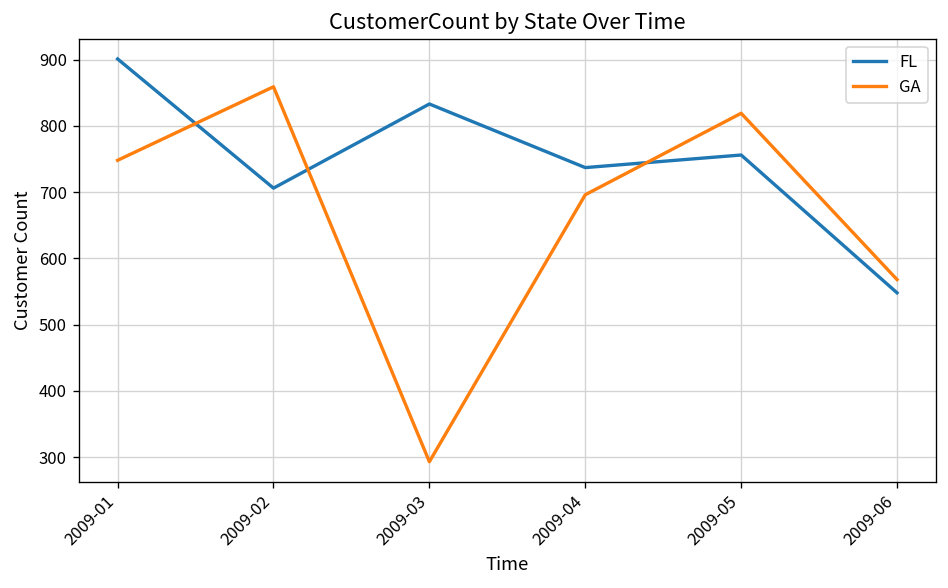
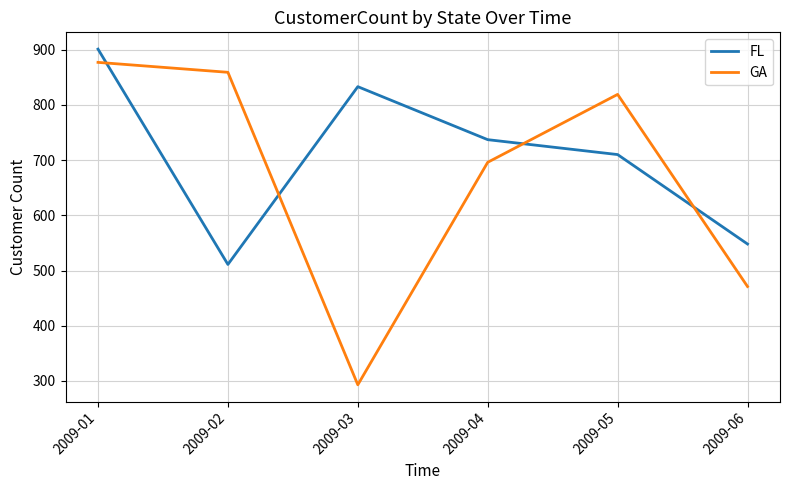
  {
    "FL": {
      "2009-01": 900,
-     "2009-02": 710,
+     "2009-02": 510,
      "2009-03": 830,
      "2009-04": 740,
-     "2009-05": 760,
+     "2009-05": 710,
      "2009-06": 550
    },
    "GA": {
-     "2009-01": 750,
+     "2009-01": 880,
      "2009-02": 860,
      "2009-03": 290,
      "2009-04": 700,
      "2009-05": 820,
-     "2009-06": 570
+     "2009-06": 470
    }
  }
